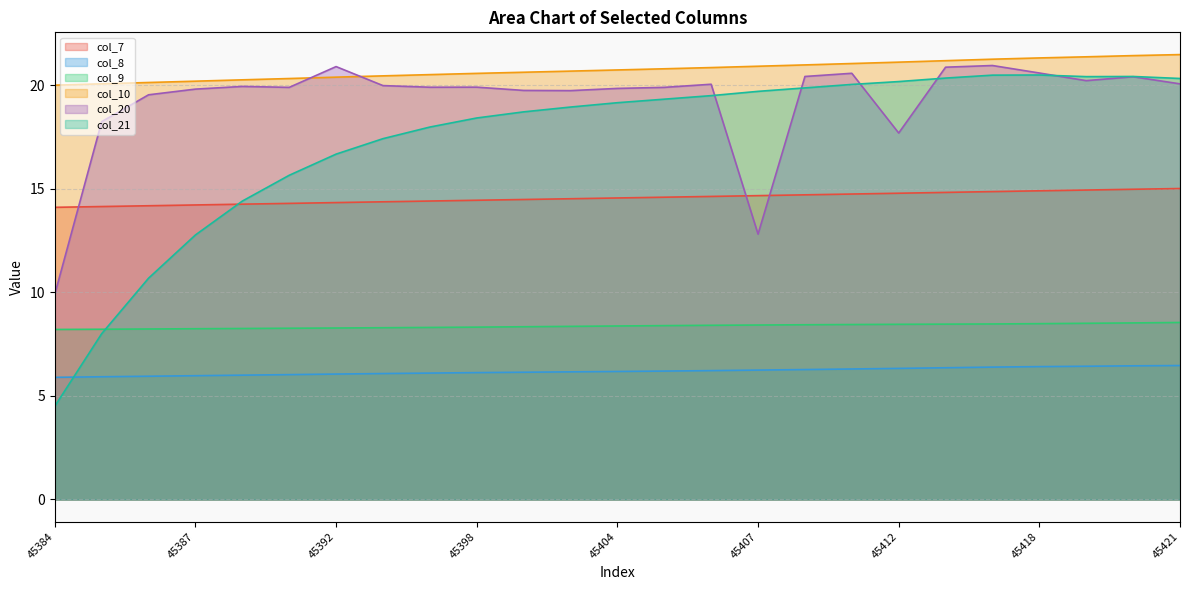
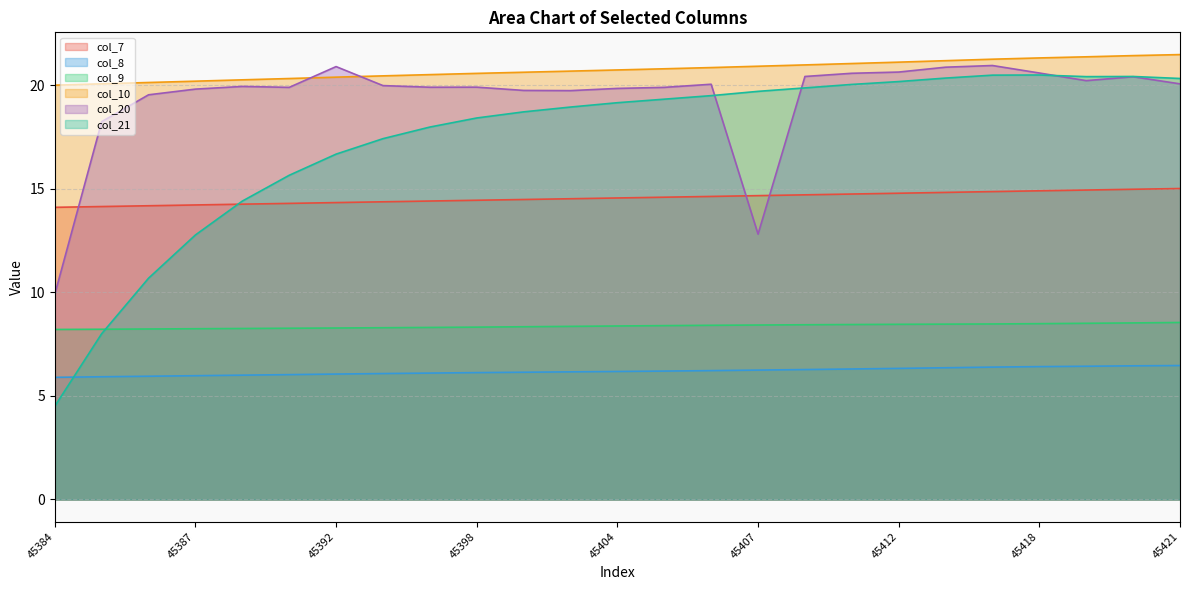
  {
    "col_20": {
      "45384": 9.9,
      "45387": 19.8,
      "45392": 20.9,
      "45398": 19.9,
      "45404": 19.8,
      "45407": 12.8,
-     "45412": 17.7,
+     "45412": 20.6,
      "45421": 20.1
    }
  }
